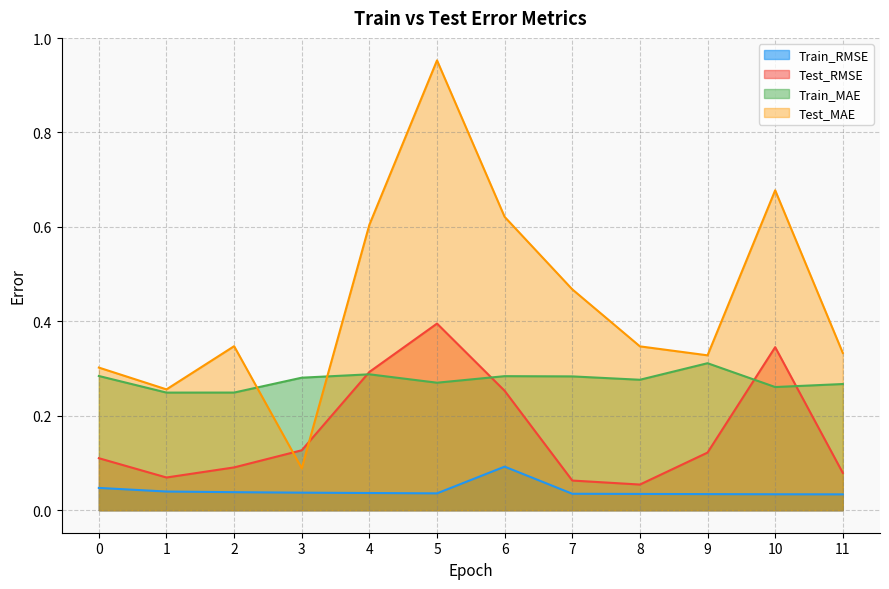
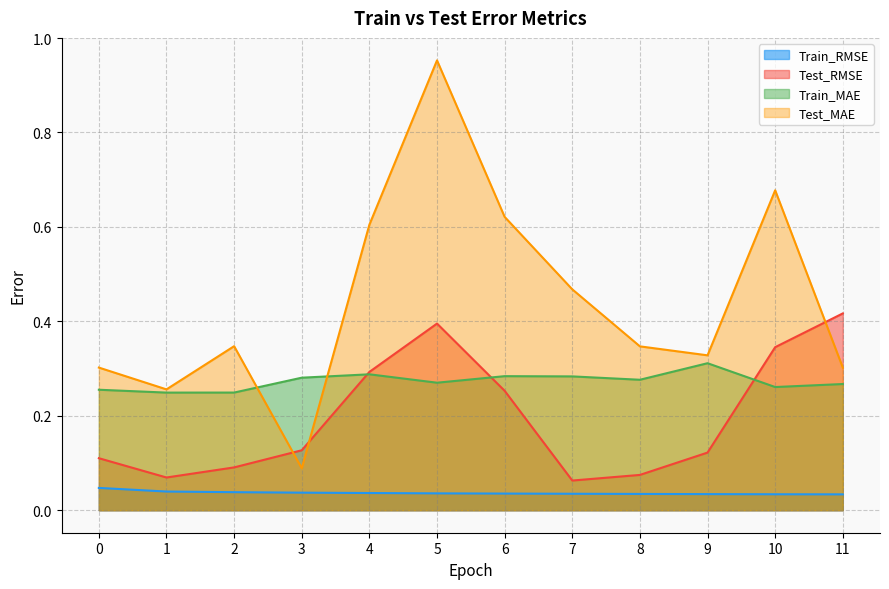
  {
    "Train_RMSE": {
      "0": 0.05,
      "1": 0.04,
      "2": 0.04,
      "3": 0.04,
      "4": 0.04,
      "5": 0.04,
-     "6": 0.09,
+     "6": 0.04,
      "7": 0.03,
      "8": 0.03,
      "9": 0.03,
      "10": 0.03,
      "11": 0.03
    },
    "Test_RMSE": {
      "0": 0.11,
      "1": 0.07,
      "2": 0.09,
      "3": 0.13,
      "5": 0.40,
      "6": 0.25,
      "7": 0.06,
-     "8": 0.05,
+     "8": 0.07,
      "9": 0.12,
      "10": 0.35,
-     "11": 0.08
+     "11": 0.42
    },
    "Train_MAE": {
-     "0": 0.28,
+     "0": 0.26,
      "1": 0.25,
      "2": 0.25,
      "3": 0.28,
      "5": 0.27,
      "6": 0.28,
      "7": 0.28,
      "8": 0.28,
      "9": 0.31,
      "10": 0.26,
      "11": 0.27
    },
    "Test_MAE": {
      "0": 0.30,
      "1": 0.26,
      "2": 0.35,
      "3": 0.09,
      "4": 0.60,
      "5": 0.95,
      "6": 0.62,
      "7": 0.47,
      "8": 0.35,
      "9": 0.33,
      "10": 0.68,
-     "11": 0.33
+     "11": 0.30
    }
  }
